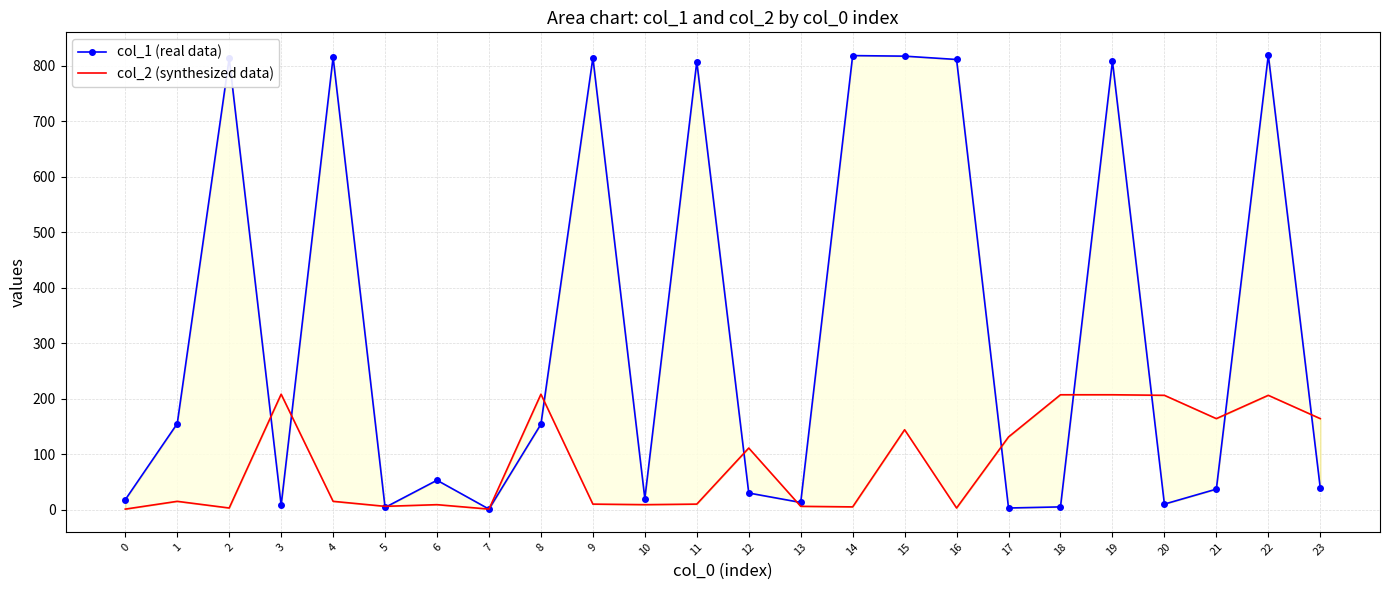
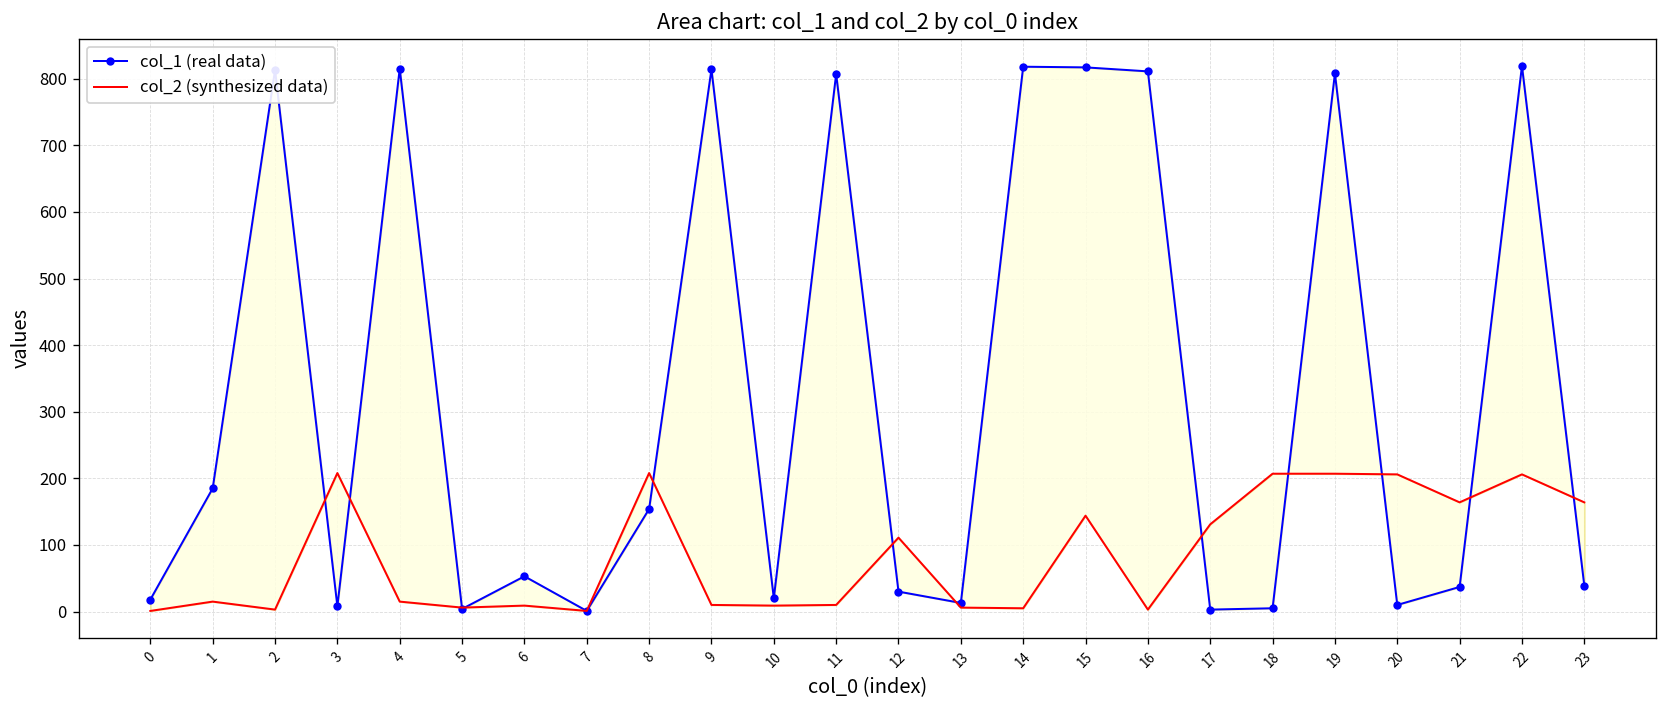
  {
    "col_1 (real data)": {
-     "1": 160,
+     "1": 190,
      "3": 10,
      "8": 150,
      "12": 30,
      "17": 0,
      "18": 10,
      "20": 10,
      "21": 40,
      "23": 40
    },
    "col_2 (synthesized data)": {
      "0": 0,
      "1": 20,
      "2": 0,
      "4": 20,
      "6": 10,
      "9": 10,
      "10": 10,
      "11": 10,
      "13": 10,
      "14": 10,
      "15": 140,
      "16": 0,
      "19": 210,
      "22": 210
    }
  }
